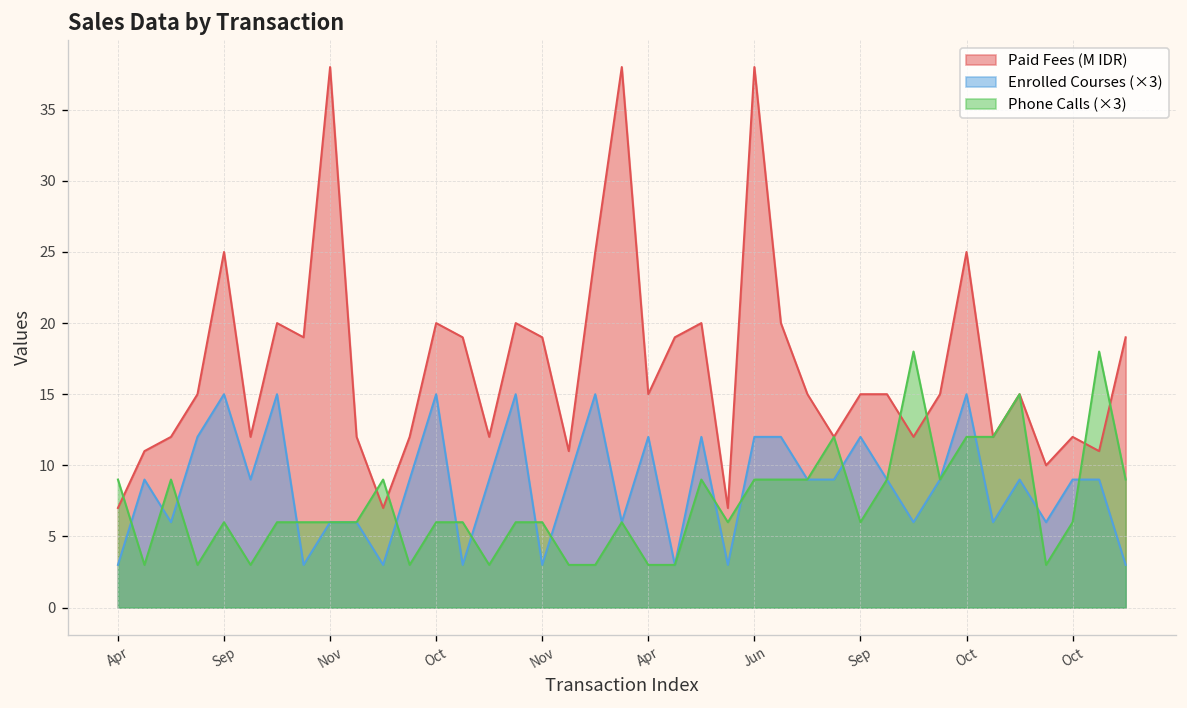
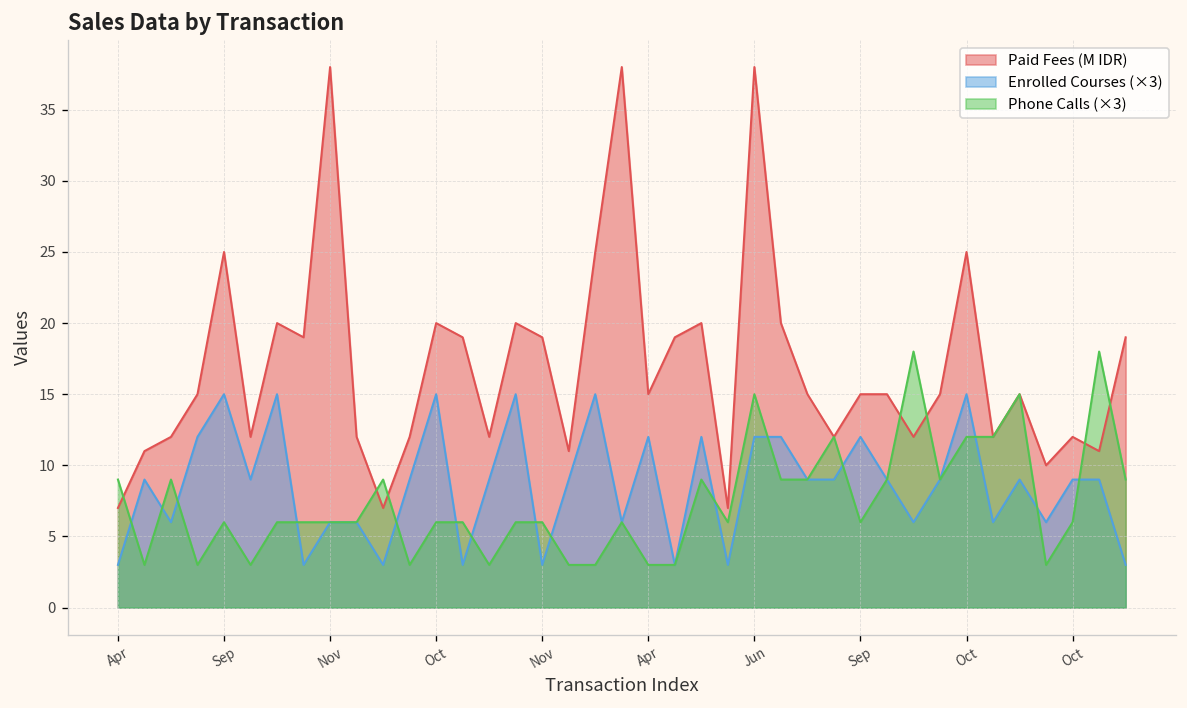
  {
    "Paid Fees (M IDR)": {
      "Jun": 38.0
    },
    "Enrolled Courses (×3)": {
      "Jun": 12.0
    },
    "Phone Calls (×3)": {
-     "Jun": 9.0
+     "Jun": 15.0
    }
  }
